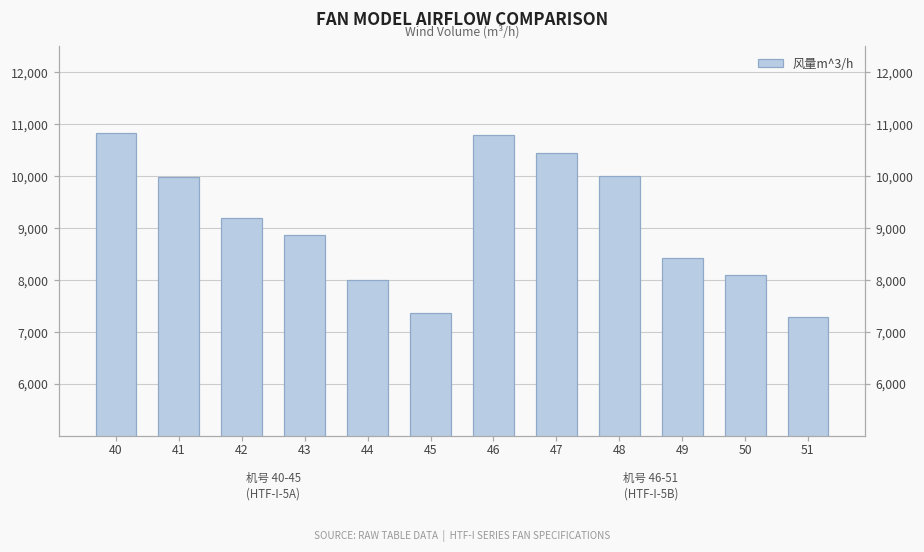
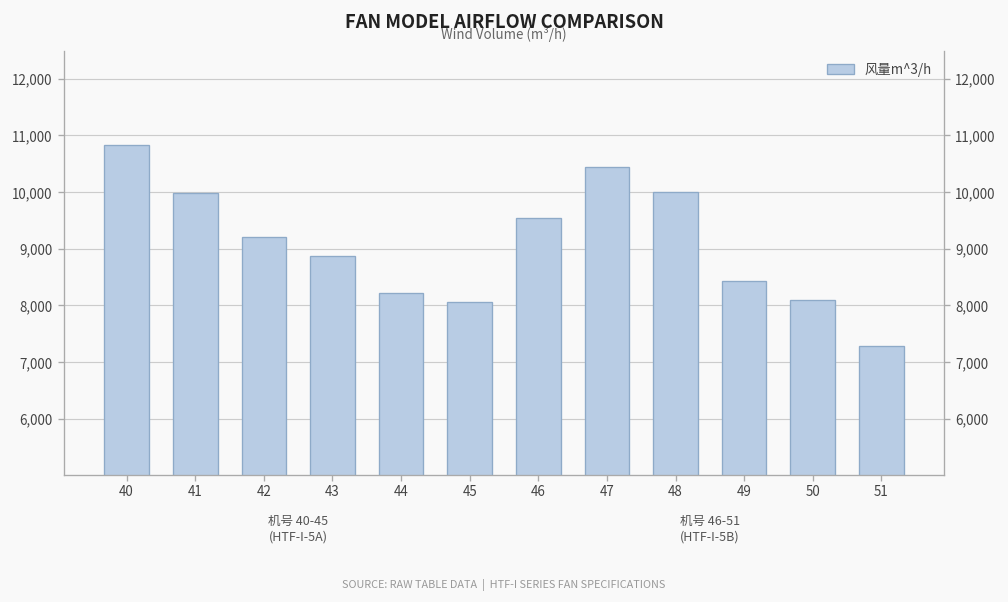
  {
    "40": "10,800",
    "41": "10,000",
    "42": "9,200",
    "43": "8,900",
-   "44": "8,000",
-   "45": "7,400",
-   "46": "10,800",
+   "44": "8,200",
+   "45": "8,100",
+   "46": "9,500",
    "47": "10,400",
    "48": "10,000",
    "49": "8,400",
    "50": "8,100",
    "51": "7,300"
  }
